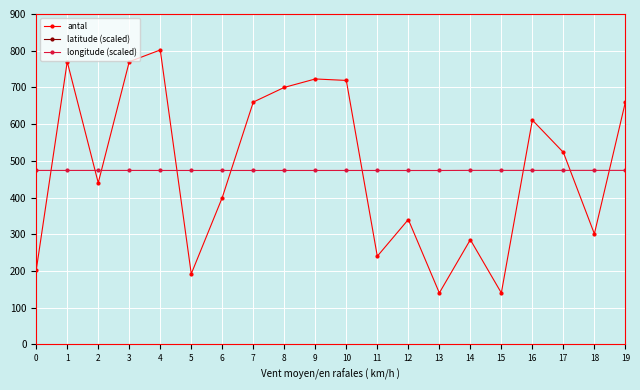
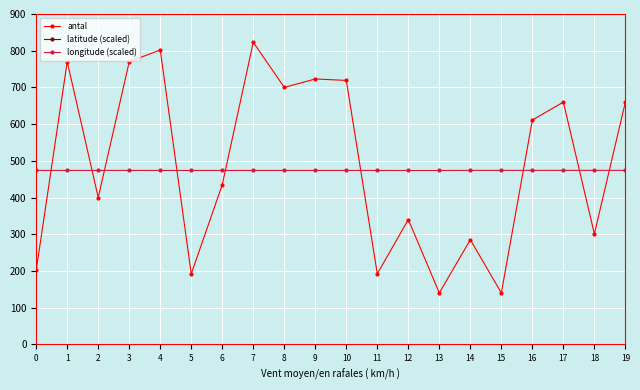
  {
    "antal": {
      "0": 200,
      "1": 770,
-     "2": 440,
+     "2": 400,
      "3": 770,
      "4": 800,
      "5": 190,
-     "6": 400,
-     "7": 660,
+     "6": 440,
+     "7": 820,
      "8": 700,
      "9": 720,
      "10": 720,
-     "11": 240,
+     "11": 190,
      "12": 340,
      "13": 140,
      "14": 290,
      "15": 140,
      "16": 610,
-     "17": 520,
+     "17": 660,
      "18": 300,
      "19": 660
    },
    "longitude (scaled)": {
      "0": 470,
      "1": 470,
      "2": 470,
      "3": 470,
      "4": 470,
      "5": 470,
      "6": 470,
      "7": 470,
      "8": 470,
      "9": 470,
      "10": 470,
      "11": 470,
      "12": 470,
      "13": 470,
      "14": 470,
      "15": 470,
      "16": 470,
      "17": 470,
      "18": 470,
      "19": 470
    }
  }
